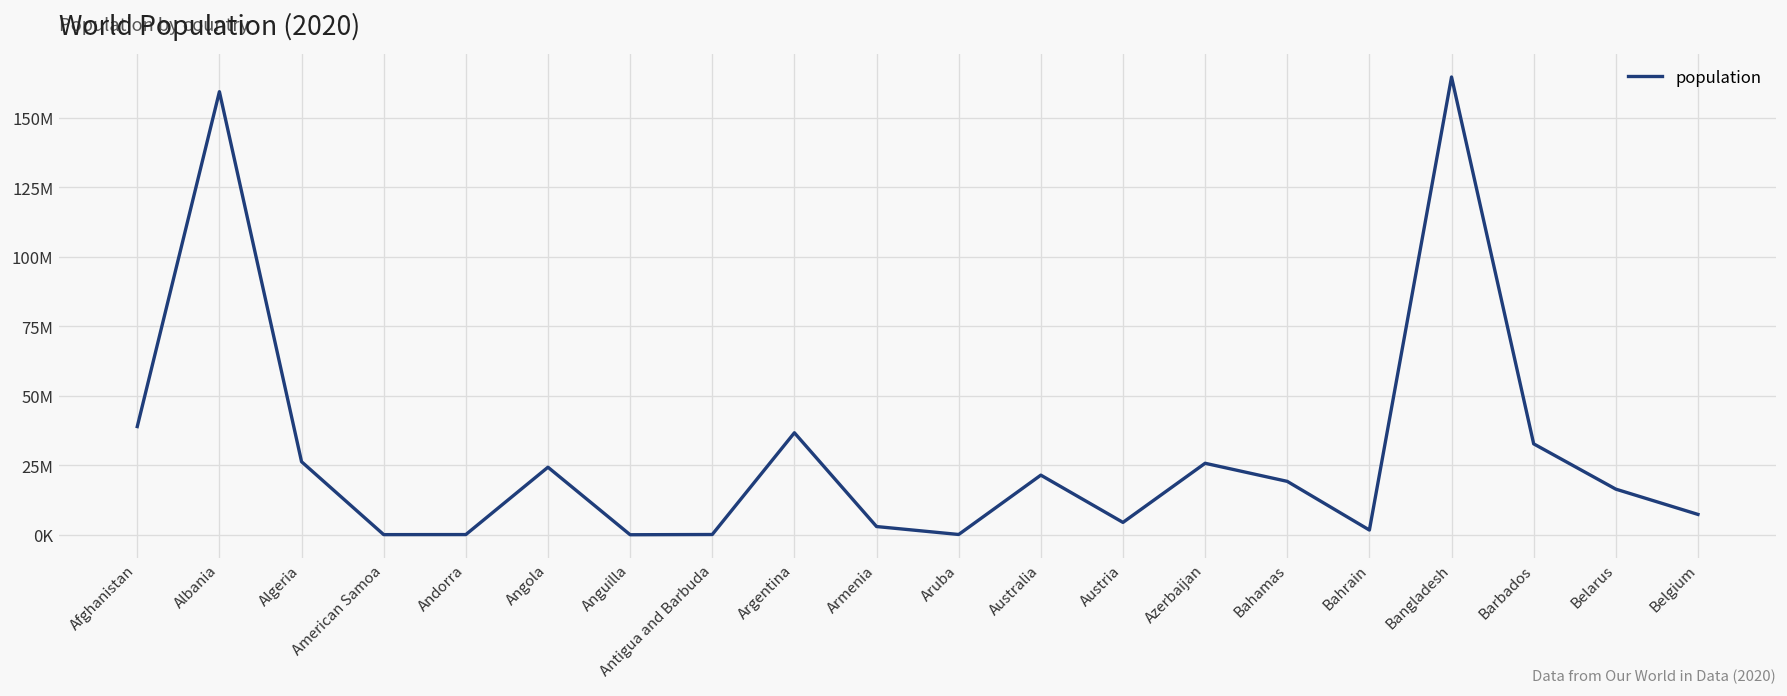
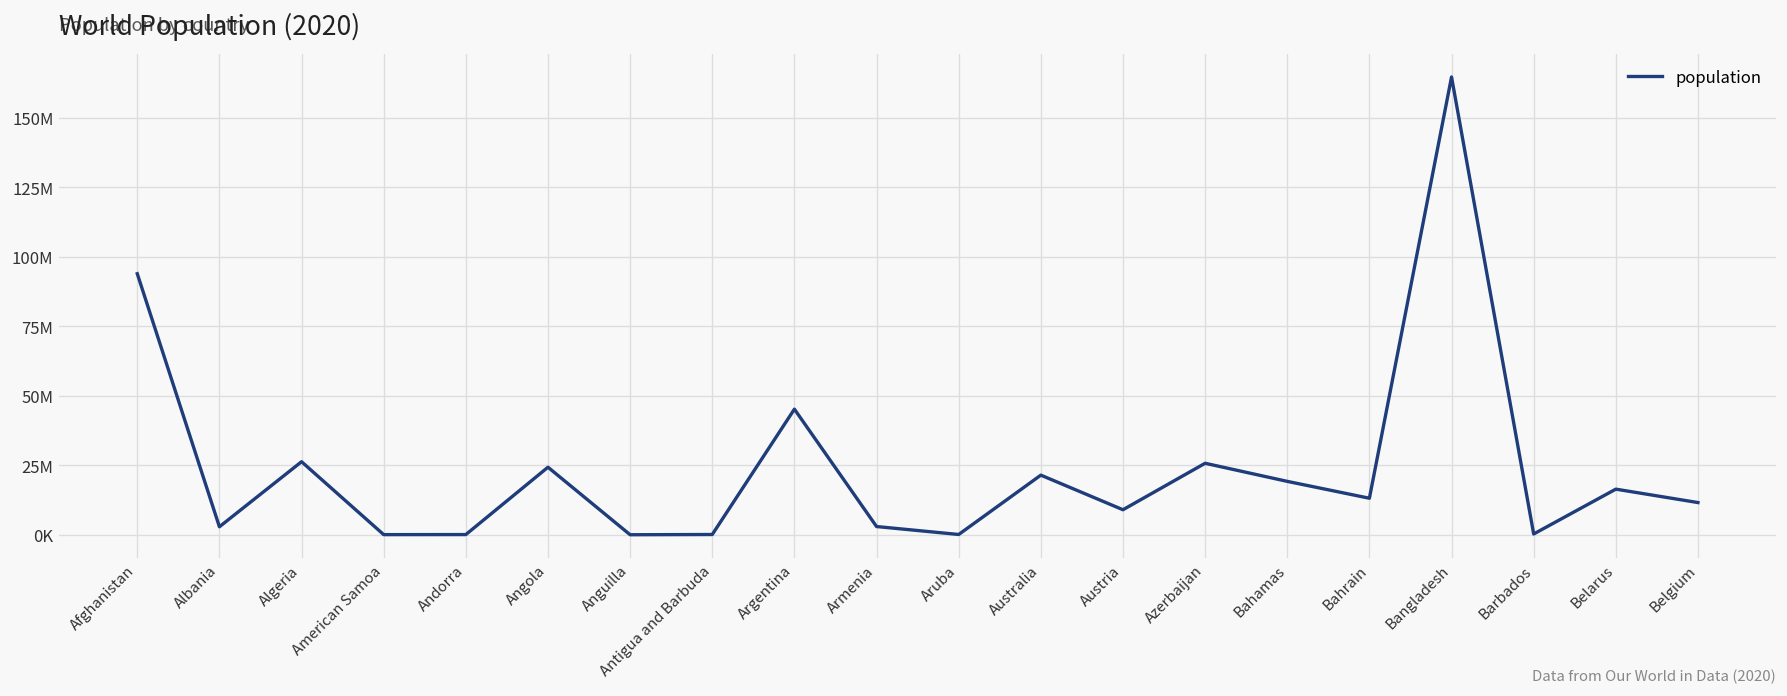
  {
-   "Afghanistan": 39000000,
-   "Albania": 159000000,
+   "Afghanistan": 94000000,
+   "Albania": 3000000,
    "Algeria": 26000000,
    "American Samoa": 0,
    "Andorra": 0,
    "Angola": 24000000,
    "Anguilla": 0,
    "Antigua and Barbuda": 0,
-   "Argentina": 37000000,
+   "Argentina": 45000000,
    "Armenia": 3000000,
    "Aruba": 0,
    "Australia": 21000000,
-   "Austria": 4000000,
+   "Austria": 9000000,
    "Azerbaijan": 26000000,
    "Bahamas": 19000000,
-   "Bahrain": 2000000,
+   "Bahrain": 13000000,
    "Bangladesh": 165000000,
-   "Barbados": 33000000,
+   "Barbados": 0,
    "Belarus": 16000000,
-   "Belgium": 7000000
+   "Belgium": 12000000
  }
